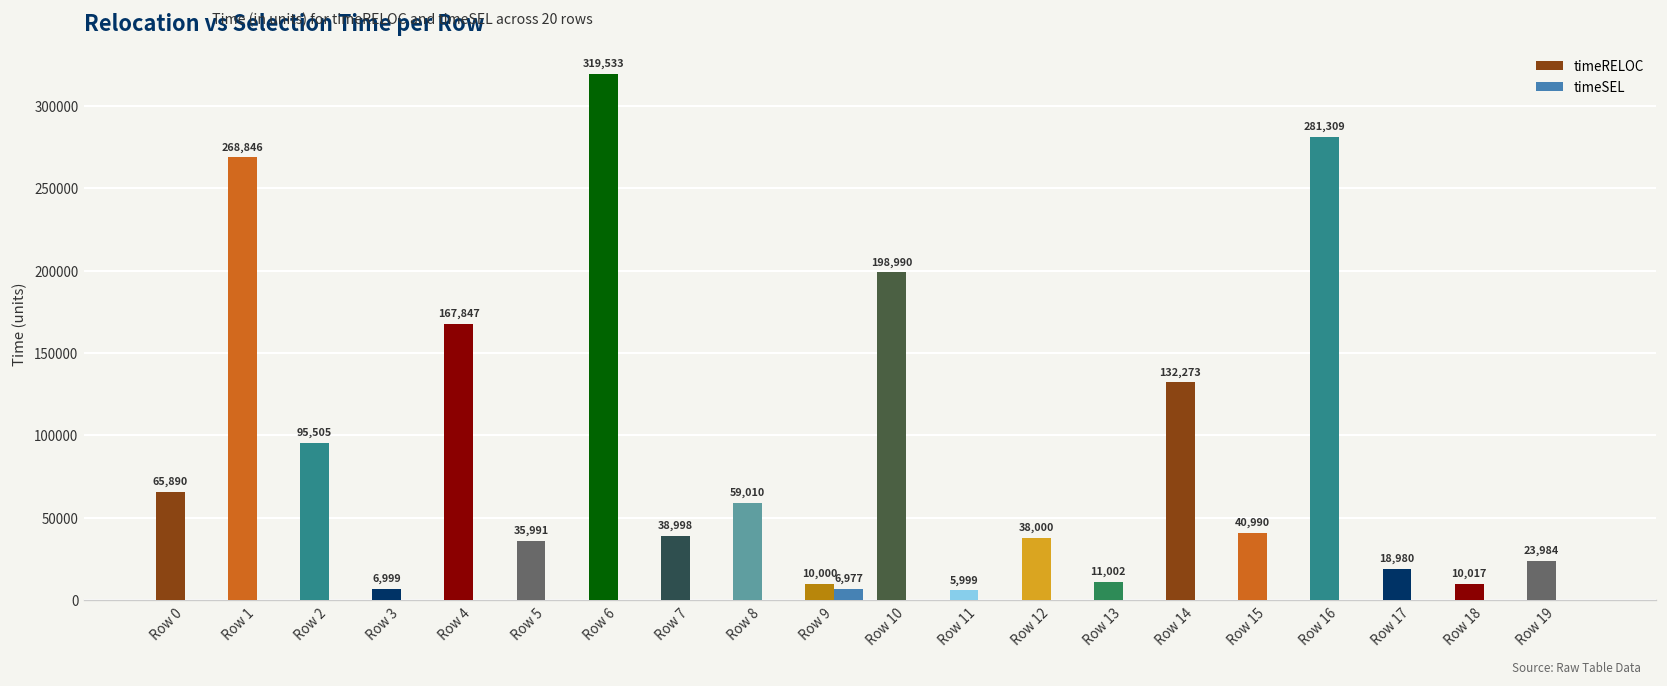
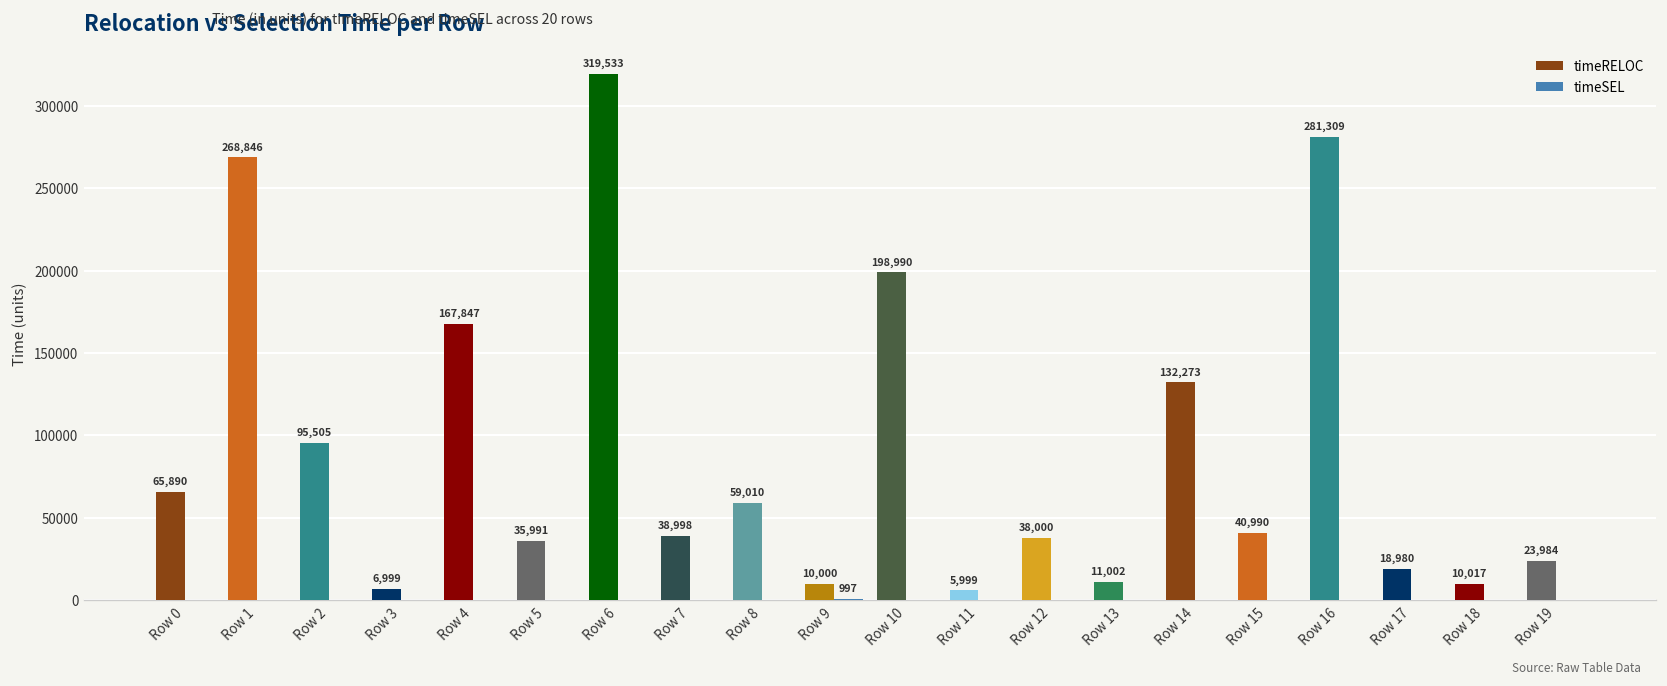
  {
    "timeRELOC": {
      "Row 0": "65,890",
      "Row 1": "268,846",
      "Row 2": "95,505",
      "Row 3": "6,999",
      "Row 4": "167,847",
      "Row 5": "35,991",
      "Row 6": "319,533",
      "Row 7": "38,998",
      "Row 8": "59,010",
      "Row 9": "10,000",
      "Row 10": "198,990",
      "Row 11": "5,999",
      "Row 12": "38,000",
      "Row 13": "11,002",
      "Row 14": "132,273",
      "Row 15": "40,990",
      "Row 16": "281,309",
      "Row 17": "18,980",
      "Row 18": "10,017",
      "Row 19": "23,984"
    },
    "timeSEL": {
-     "Row 9": "6,977"
+     "Row 9": "997"
    }
  }
